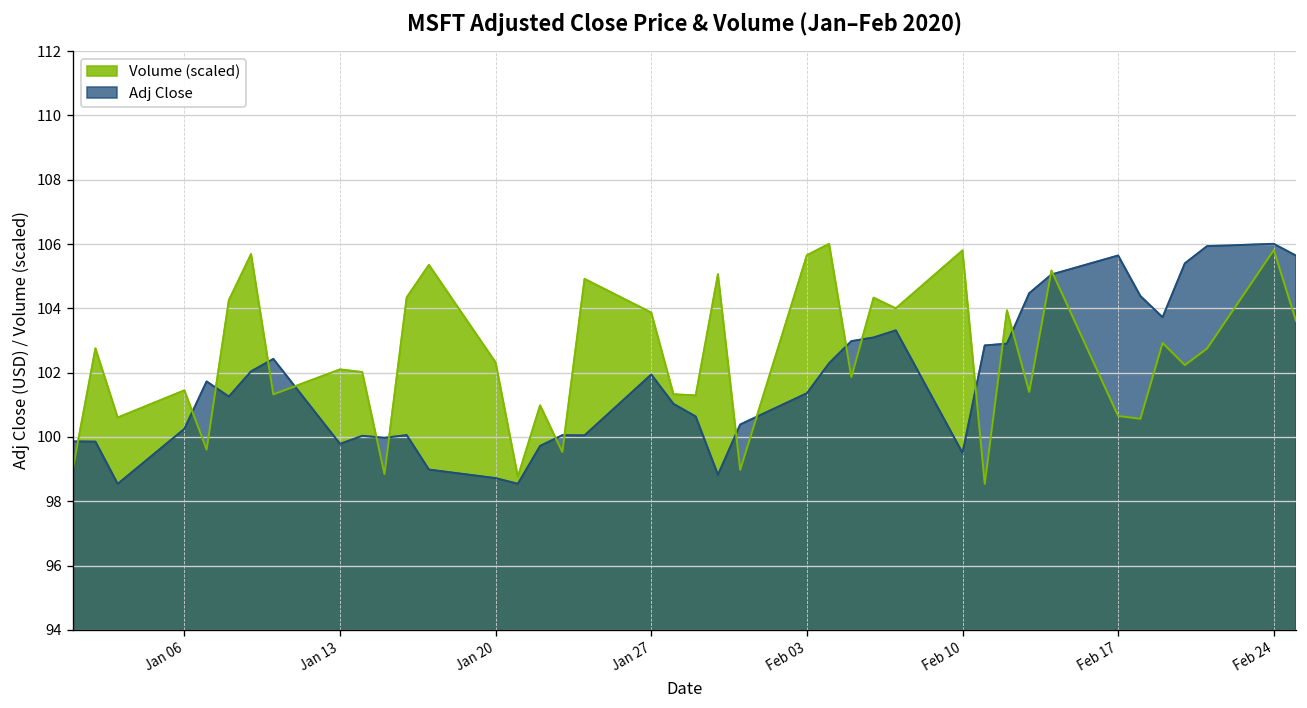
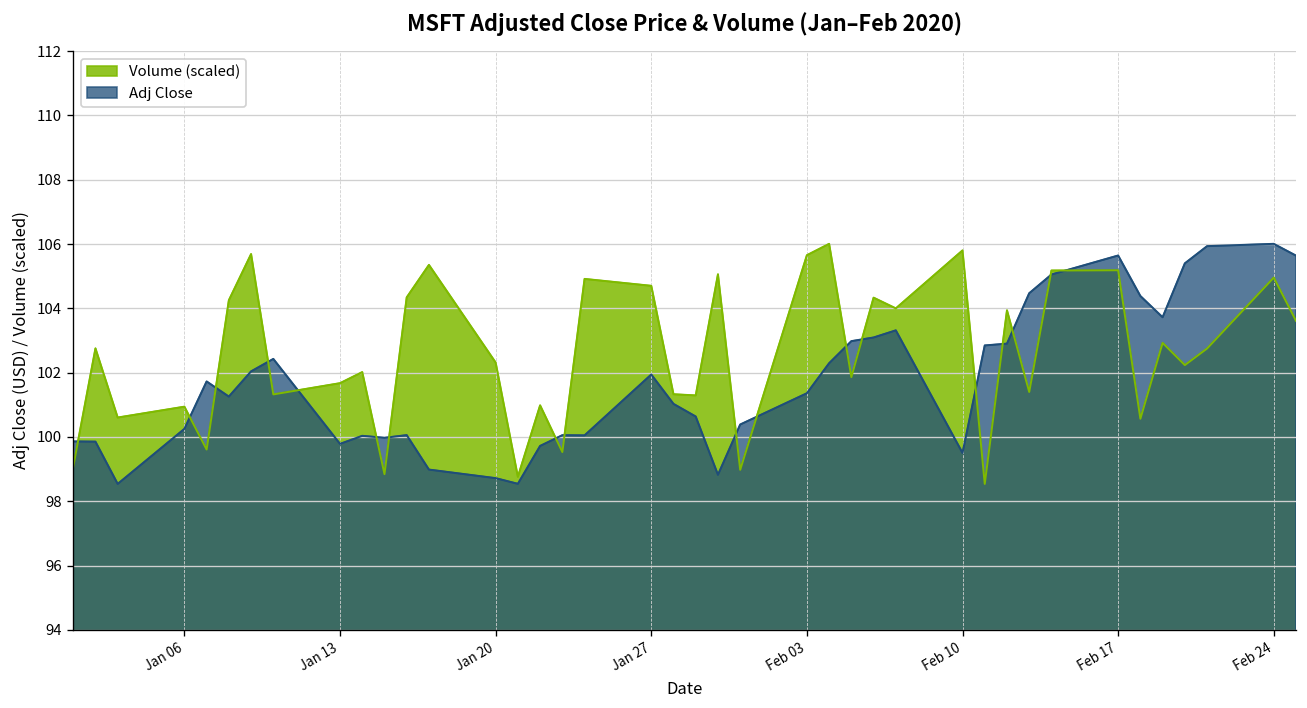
  {
    "Volume (scaled)": {
-     "Jan 06": 101.5,
-     "Jan 13": 102.1,
+     "Jan 06": 100.9,
+     "Jan 13": 101.7,
      "Jan 20": 102.3,
-     "Jan 27": 103.9,
+     "Jan 27": 104.7,
      "Feb 03": 105.7,
      "Feb 10": 105.8,
-     "Feb 17": 100.7,
-     "Feb 24": 105.8
+     "Feb 17": 105.2,
+     "Feb 24": 105.0
    },
    "Adj Close": {
      "Jan 06": 100.3,
      "Jan 13": 99.8,
      "Jan 20": 98.7,
      "Jan 27": 101.9,
      "Feb 03": 101.4,
      "Feb 10": 99.5,
      "Feb 17": 105.6,
      "Feb 24": 106.0
    }
  }
